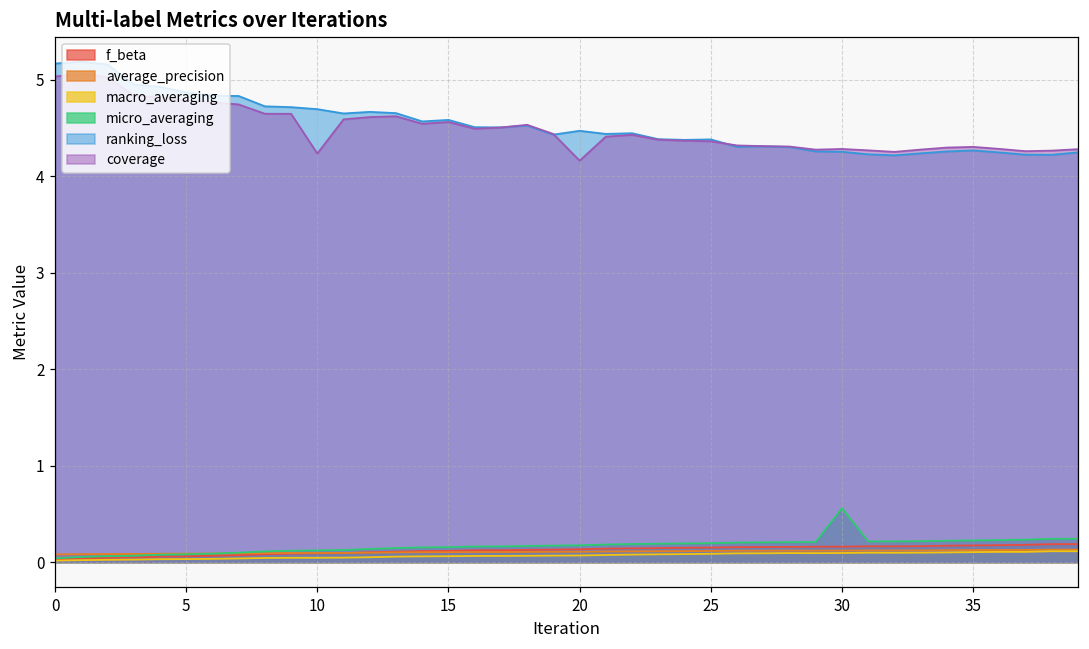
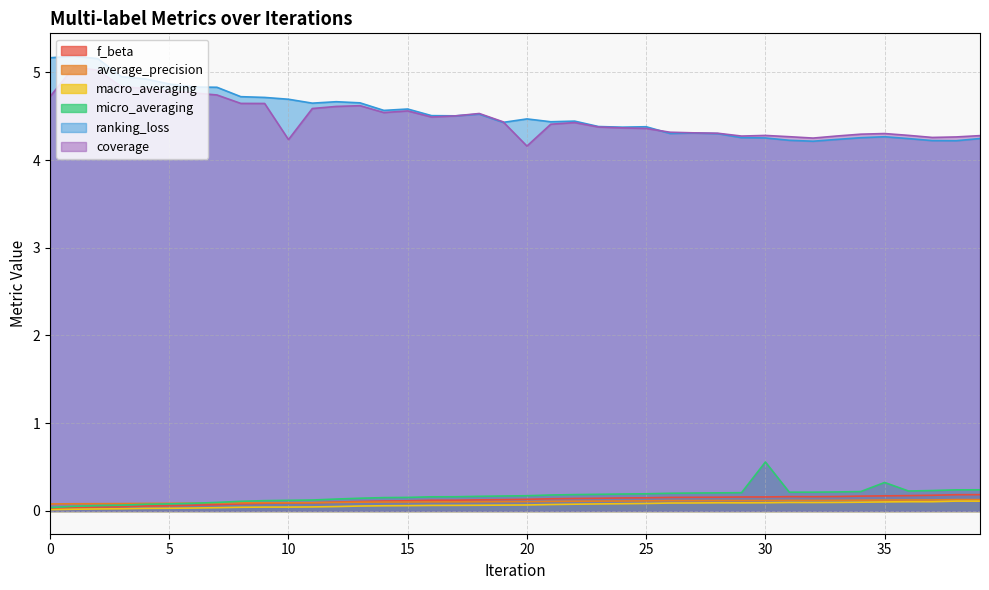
  {
    "macro_averaging": {
      "5": 0.0,
      "10": 0.0,
      "15": 0.1,
      "20": 0.1,
      "25": 0.1
    },
    "micro_averaging": {
      "15": 0.2,
      "20": 0.2,
      "25": 0.2,
      "30": 0.6,
-     "35": 0.2
+     "35": 0.3
    },
    "ranking_loss": {
      "0": 5.2,
      "10": 4.7,
      "20": 4.5,
      "30": 4.3,
      "35": 4.3
    },
    "coverage": {
-     "0": 5.0,
+     "0": 4.7,
      "10": 4.2,
      "20": 4.2,
      "30": 4.3,
      "35": 4.3
    }
  }
